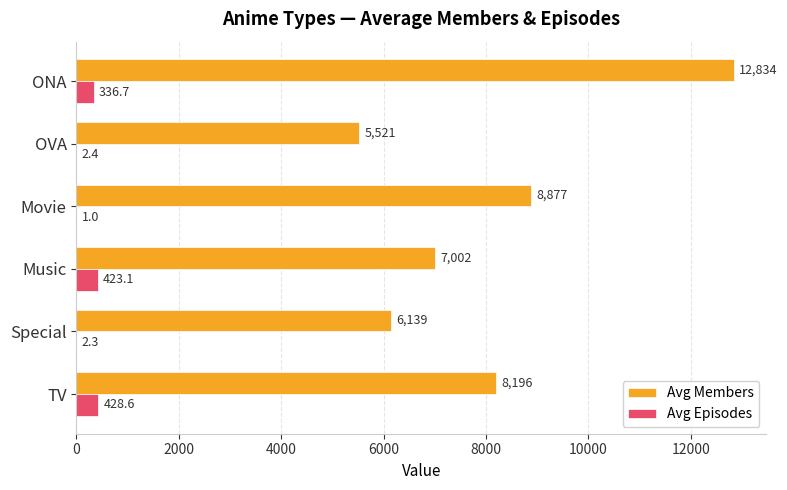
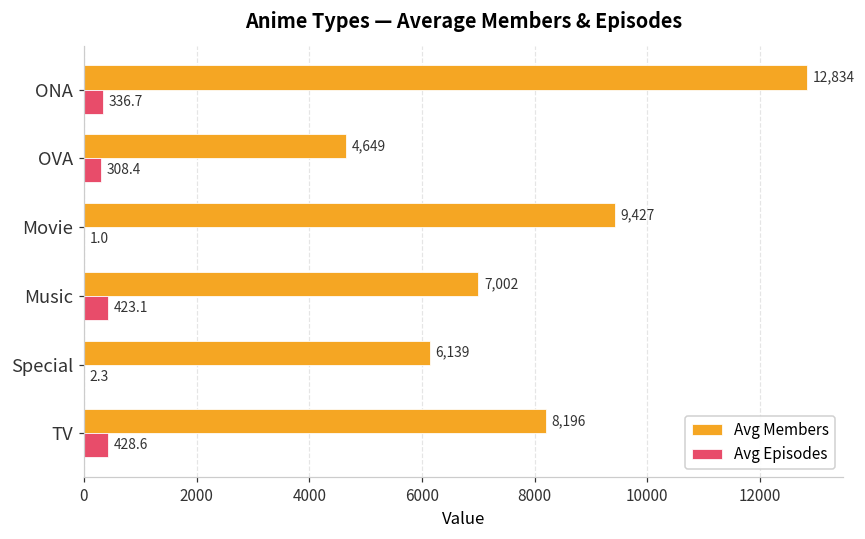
  {
    "Avg Members": {
      "ONA": "12,834",
-     "OVA": "5,521",
-     "Movie": "8,877",
+     "OVA": "4,649",
+     "Movie": "9,427",
      "Music": "7,002",
      "Special": "6,139",
      "TV": "8,196"
    },
    "Avg Episodes": {
      "ONA": "336.7",
-     "OVA": "2.4",
+     "OVA": "308.4",
      "Movie": "1.0",
      "Music": "423.1",
      "Special": "2.3",
      "TV": "428.6"
    }
  }
